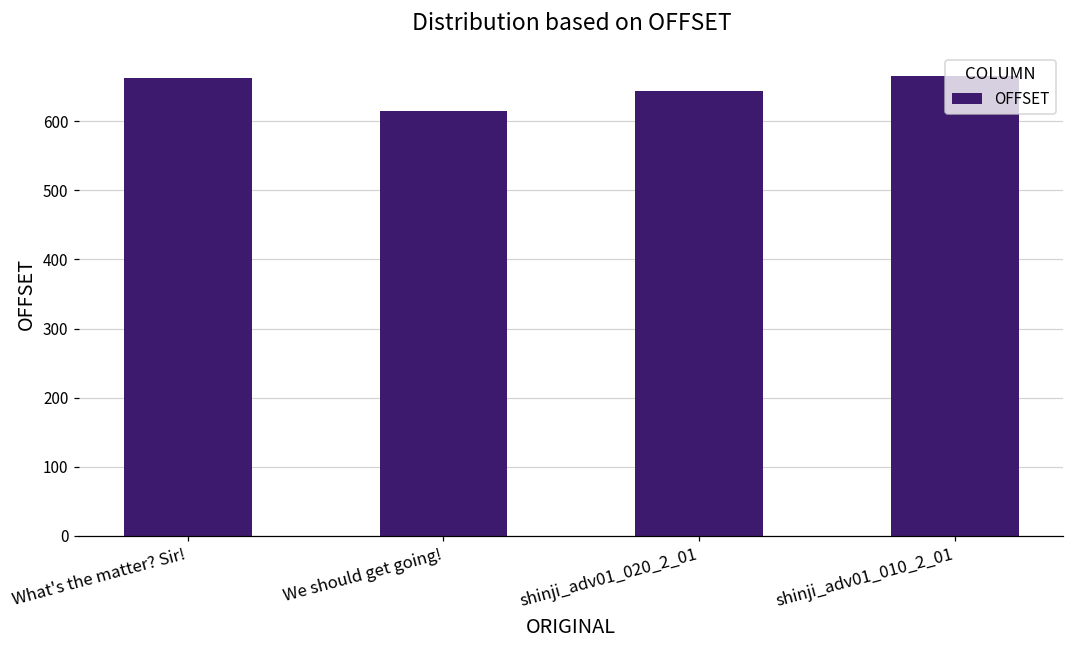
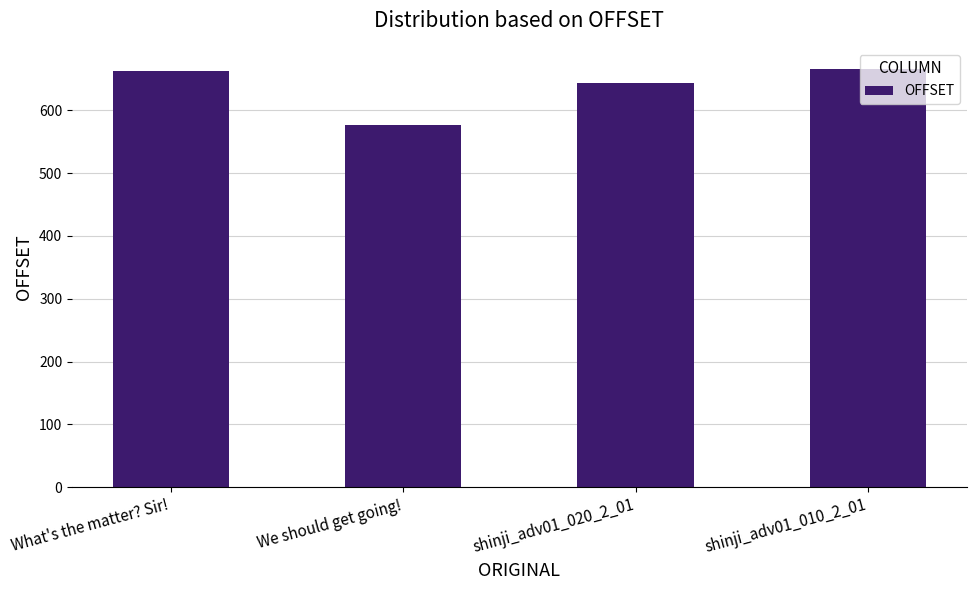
  {
    "What's the matter? Sir!": 660,
-   "We should get going!": 620,
+   "We should get going!": 580,
    "shinji_adv01_020_2_01": 640
  }
